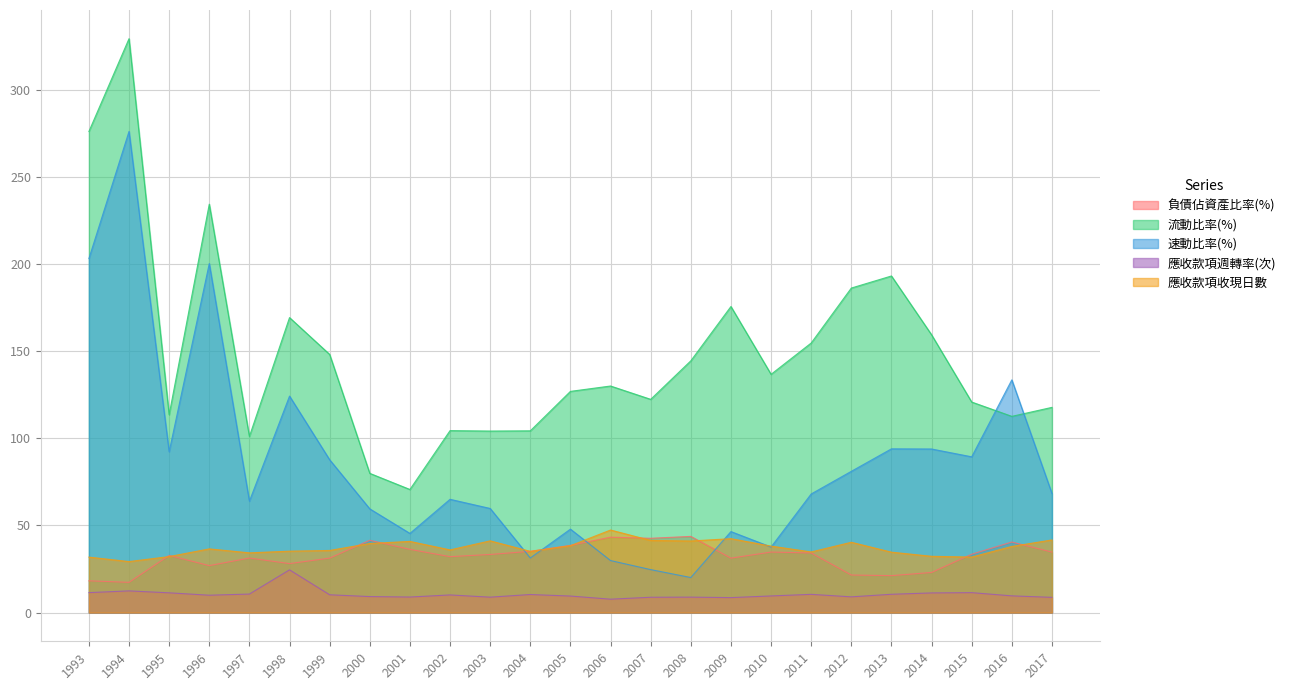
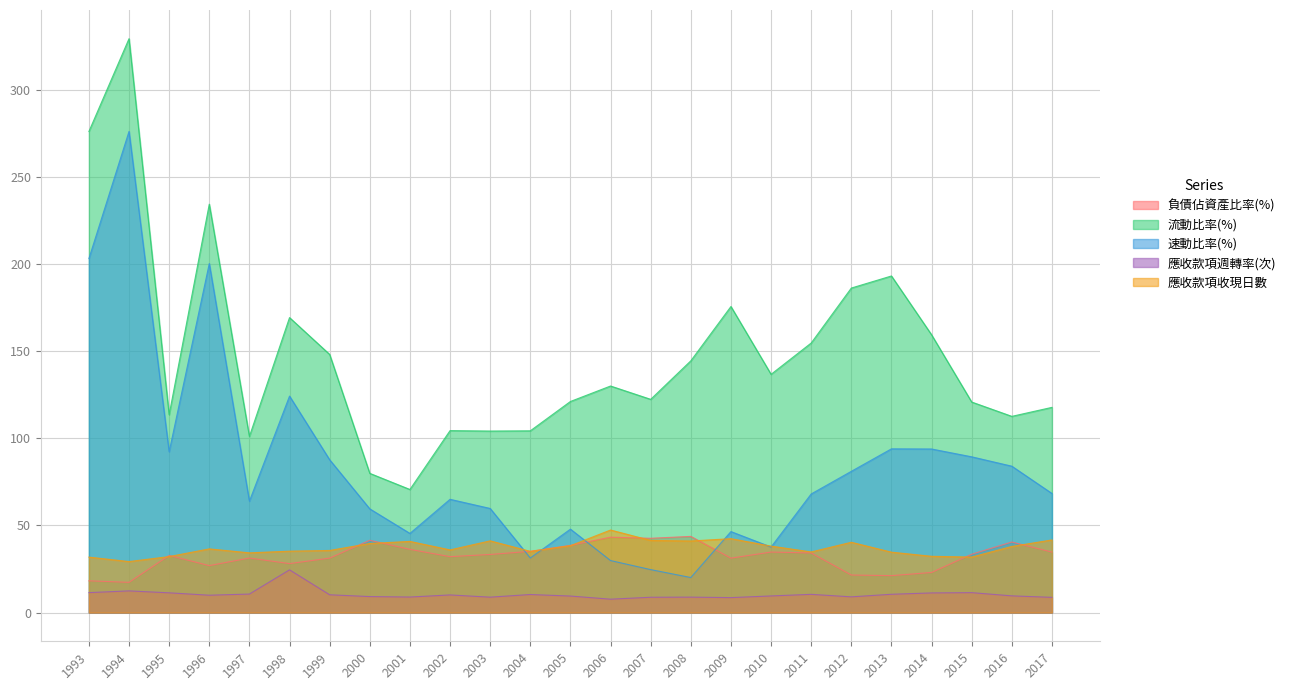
  {
    "負債佔資產比率(%)": {
      "1993": 18,
      "1994": 17,
      "1996": 27,
      "1997": 31,
      "1998": 28,
      "1999": 31,
      "2000": 42,
      "2001": 36,
      "2002": 32,
      "2003": 33,
      "2006": 43,
      "2008": 44,
      "2009": 31,
      "2010": 35,
      "2012": 22,
      "2013": 21,
      "2014": 23,
      "2015": 34,
      "2016": 41,
      "2017": 35
    },
    "流動比率(%)": {
      "1993": 276,
      "1994": 329,
      "1995": 114,
      "1996": 234,
      "1997": 101,
      "1998": 169,
      "1999": 148,
      "2000": 80,
      "2001": 71,
      "2002": 104,
      "2003": 104,
      "2004": 104,
-     "2005": 127,
+     "2005": 121,
      "2006": 130,
      "2007": 122,
      "2008": 145,
      "2009": 176,
      "2010": 137,
      "2011": 155,
      "2012": 186,
      "2013": 193,
      "2014": 159,
      "2015": 121,
      "2016": 113,
      "2017": 118
    },
    "速動比率(%)": {
      "1993": 203,
      "1994": 276,
      "1995": 92,
      "1996": 200,
      "1997": 64,
      "1998": 124,
      "1999": 88,
      "2000": 60,
      "2001": 45,
      "2002": 65,
      "2003": 60,
      "2004": 31,
      "2005": 48,
      "2006": 30,
      "2007": 25,
      "2008": 20,
      "2009": 47,
      "2011": 68,
      "2012": 81,
      "2013": 94,
      "2014": 94,
      "2015": 89,
-     "2016": 134,
+     "2016": 84,
      "2017": 68
    },
    "應收款項週轉率(次)": {
      "1993": 11,
      "1994": 12,
      "1995": 11,
      "1996": 10,
      "1997": 11,
      "1998": 25,
      "1999": 10,
      "2000": 9,
      "2001": 9,
      "2002": 10,
      "2003": 9,
      "2004": 10,
      "2005": 10,
      "2006": 8,
      "2007": 9,
      "2008": 9,
      "2009": 9,
      "2010": 10,
      "2011": 10,
      "2012": 9,
      "2013": 11,
      "2014": 11,
      "2015": 11,
      "2016": 10,
      "2017": 9
    },
    "應收款項收現日數": {
      "1993": 32,
      "1994": 29,
      "1996": 37,
      "1997": 34,
      "1998": 35,
      "1999": 36,
      "2000": 40,
      "2001": 41,
      "2002": 36,
      "2003": 41,
      "2006": 47,
      "2008": 41,
      "2009": 42,
      "2012": 40,
      "2013": 35,
      "2014": 32,
      "2015": 32,
      "2016": 38,
      "2017": 42
    }
  }
